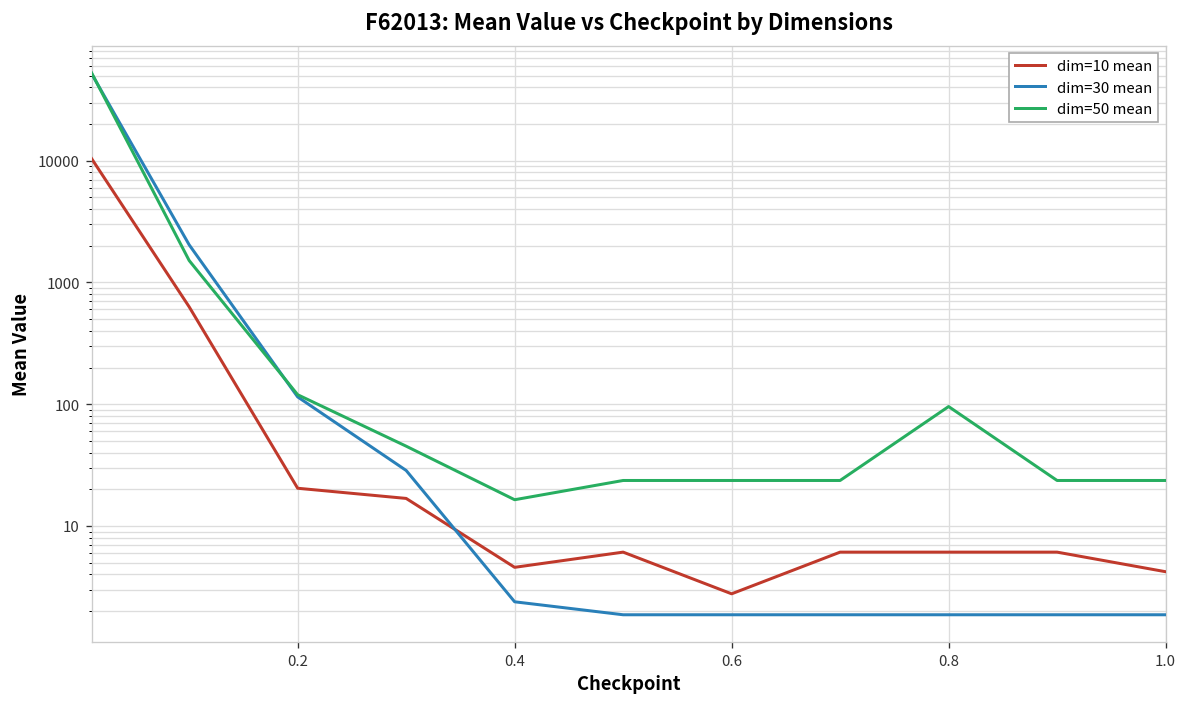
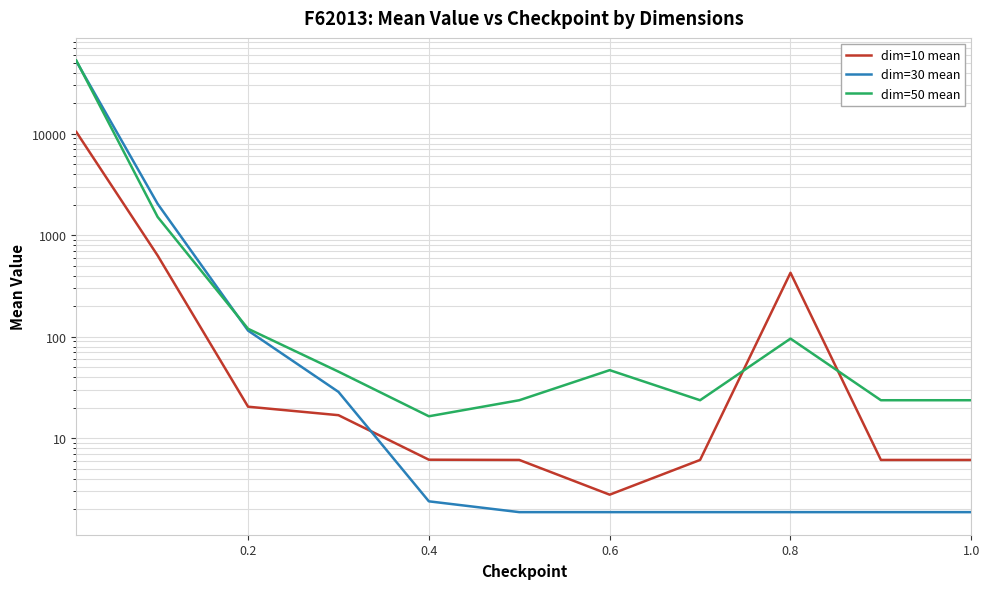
  {
    "dim=10 mean": {
      "0.2": 20,
-     "0.4": 5,
+     "0.4": 6,
      "0.6": 2.8,
-     "0.8": 6,
-     "1.0": 4.2
+     "0.8": 430,
+     "1.0": 6
    },
    "dim=30 mean": {
      "0.4": 2.4,
      "0.6": 1.9,
      "0.8": 1.9,
      "1.0": 1.9
    },
    "dim=50 mean": {
      "0.4": 16,
-     "0.6": 24,
+     "0.6": 50,
      "0.8": 100,
      "1.0": 24
    }
  }
